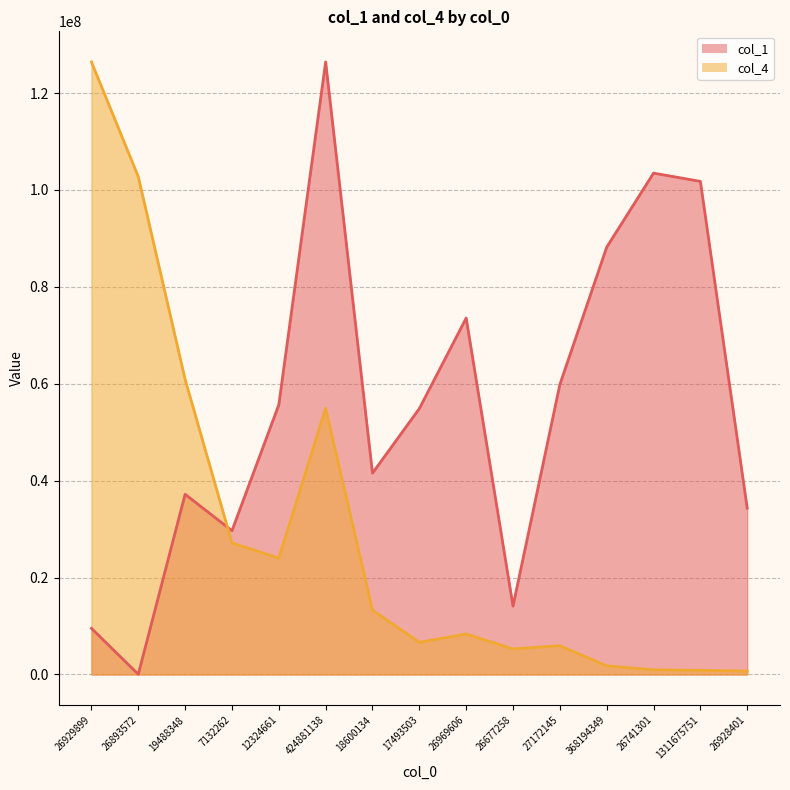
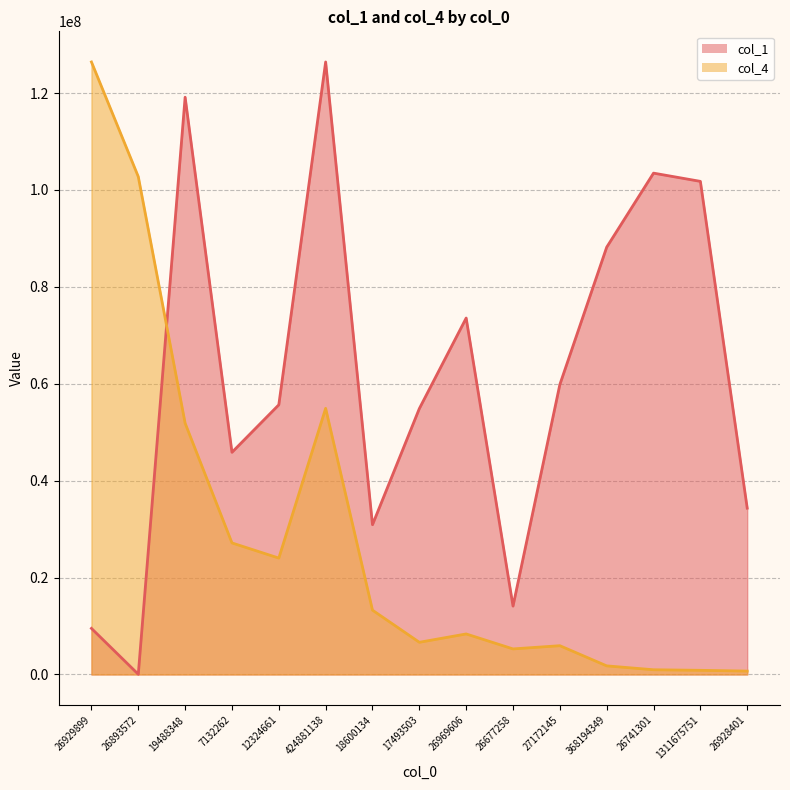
  {
    "col_1": {
      "26929899": 10000000,
      "26893572": 0,
-     "19488348": 37000000,
-     "7132262": 30000000,
+     "19488348": 119000000,
+     "7132262": 46000000,
      "12324661": 56000000,
      "424881138": 126000000,
-     "18600134": 42000000,
+     "18600134": 31000000,
      "17493503": 55000000,
      "26969606": 74000000,
      "26677258": 14000000,
      "27172145": 60000000,
      "368194349": 88000000,
      "26741301": 103000000,
      "1311675751": 102000000,
      "26928401": 34000000
    },
    "col_4": {
      "26929899": 126000000,
      "26893572": 103000000,
-     "19488348": 61000000,
+     "19488348": 52000000,
      "7132262": 27000000,
      "12324661": 24000000,
      "424881138": 55000000,
      "18600134": 13000000,
      "17493503": 7000000,
      "26969606": 8000000,
      "26677258": 5000000,
      "27172145": 6000000,
      "368194349": 2000000,
      "26741301": 1000000,
      "1311675751": 1000000,
      "26928401": 1000000
    }
  }
